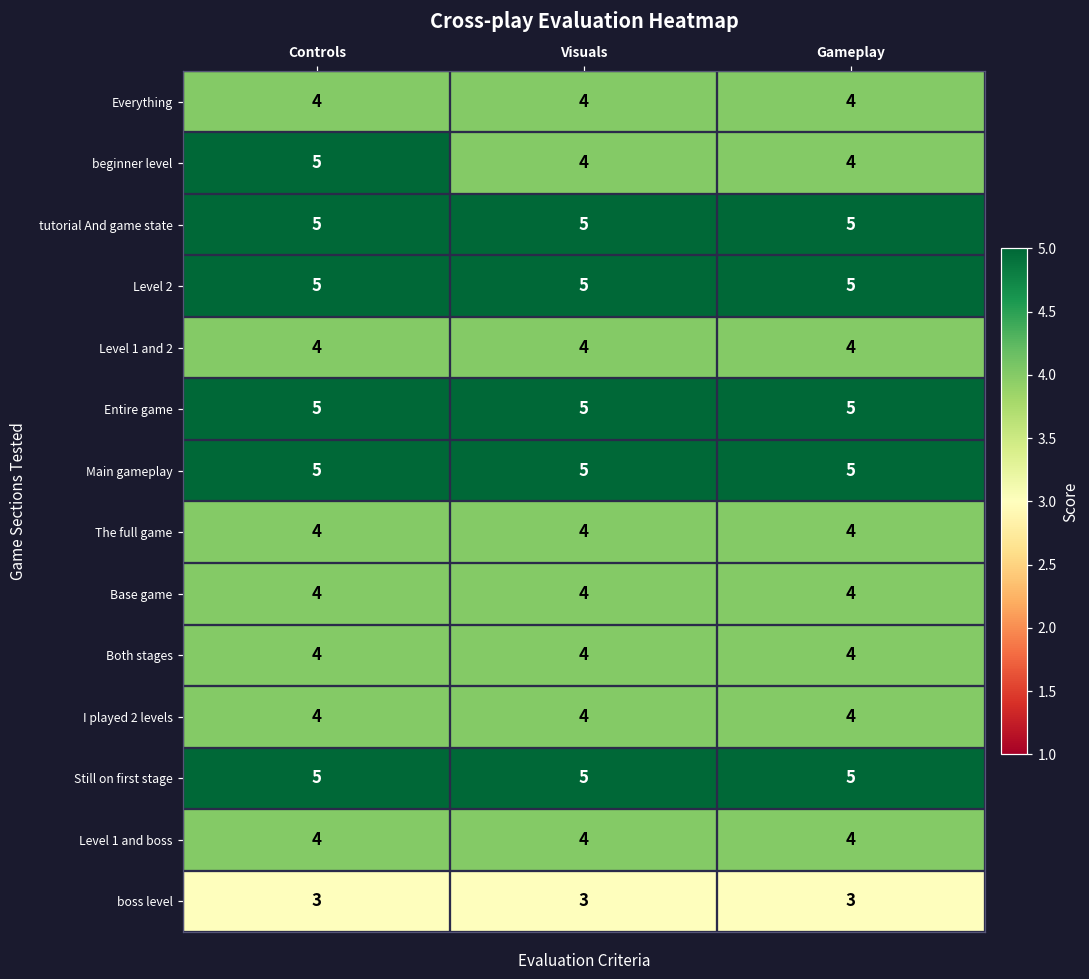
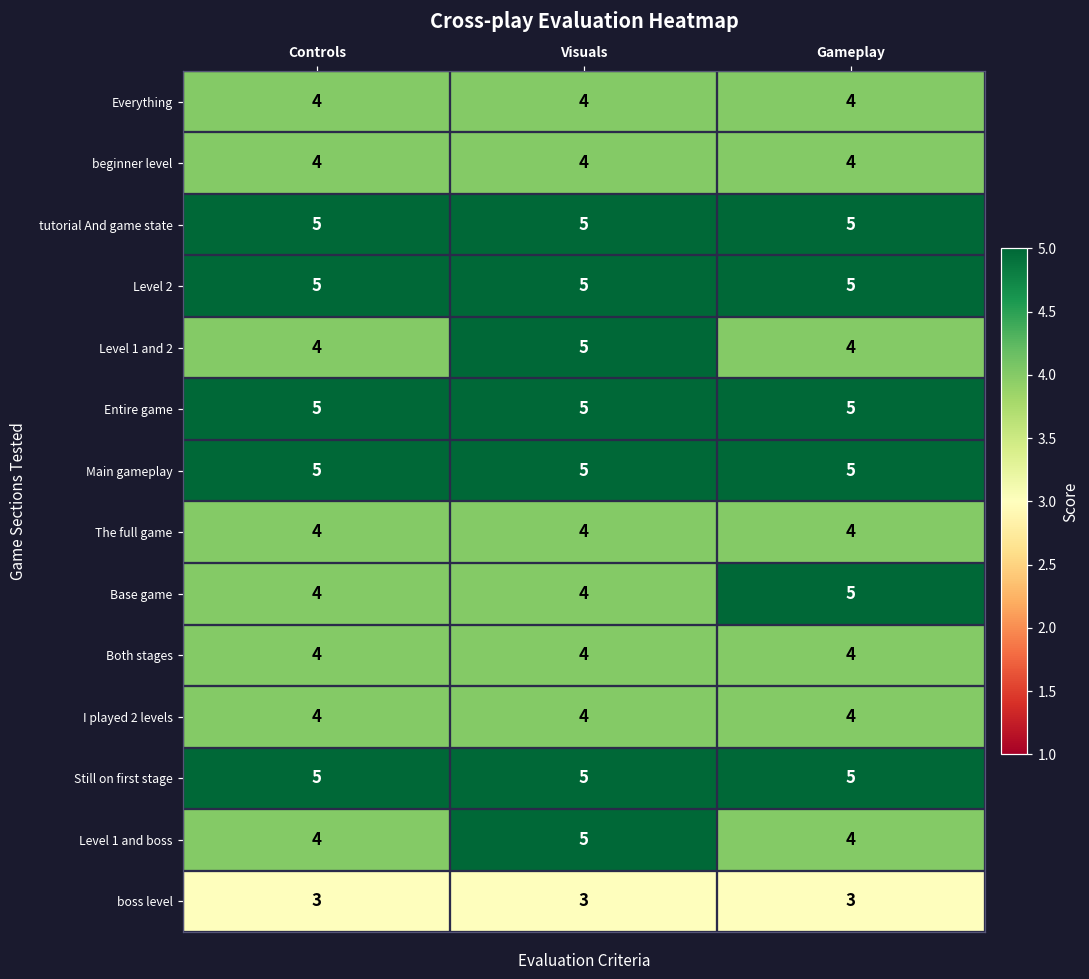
  {
    "Everything": {
      "Controls": 4,
      "Visuals": 4,
      "Gameplay": 4
    },
    "beginner level": {
-     "Controls": 5,
+     "Controls": 4,
      "Visuals": 4,
      "Gameplay": 4
    },
    "tutorial And game state": {
      "Controls": 5,
      "Visuals": 5,
      "Gameplay": 5
    },
    "Level 2": {
      "Controls": 5,
      "Visuals": 5,
      "Gameplay": 5
    },
    "Level 1 and 2": {
      "Controls": 4,
-     "Visuals": 4,
+     "Visuals": 5,
      "Gameplay": 4
    },
    "Entire game": {
      "Controls": 5,
      "Visuals": 5,
      "Gameplay": 5
    },
    "Main gameplay": {
      "Controls": 5,
      "Visuals": 5,
      "Gameplay": 5
    },
    "The full game": {
      "Controls": 4,
      "Visuals": 4,
      "Gameplay": 4
    },
    "Base game": {
      "Controls": 4,
      "Visuals": 4,
-     "Gameplay": 4
+     "Gameplay": 5
    },
    "Both stages": {
      "Controls": 4,
      "Visuals": 4,
      "Gameplay": 4
    },
    "I played 2 levels": {
      "Controls": 4,
      "Visuals": 4,
      "Gameplay": 4
    },
    "Still on first stage": {
      "Controls": 5,
      "Visuals": 5,
      "Gameplay": 5
    },
    "Level 1 and boss": {
      "Controls": 4,
-     "Visuals": 4,
+     "Visuals": 5,
      "Gameplay": 4
    },
    "boss level": {
      "Controls": 3,
      "Visuals": 3,
      "Gameplay": 3
    }
  }
